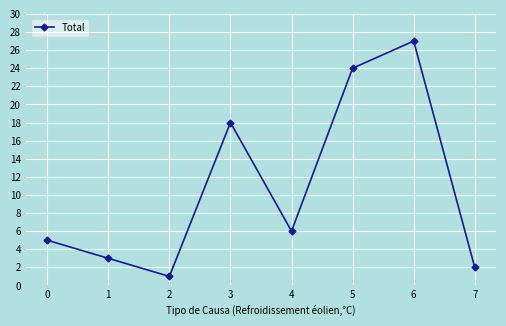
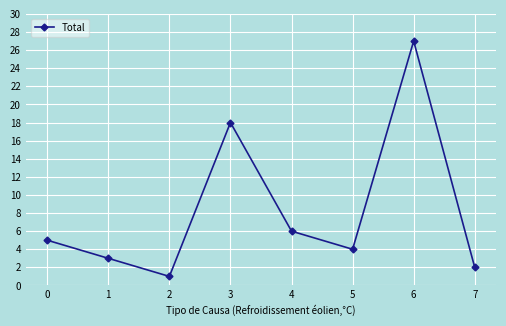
  {
    "0": 5,
    "1": 3,
    "2": 1,
    "3": 18,
    "4": 6,
-   "5": 24,
+   "5": 4,
    "6": 27,
    "7": 2
  }
